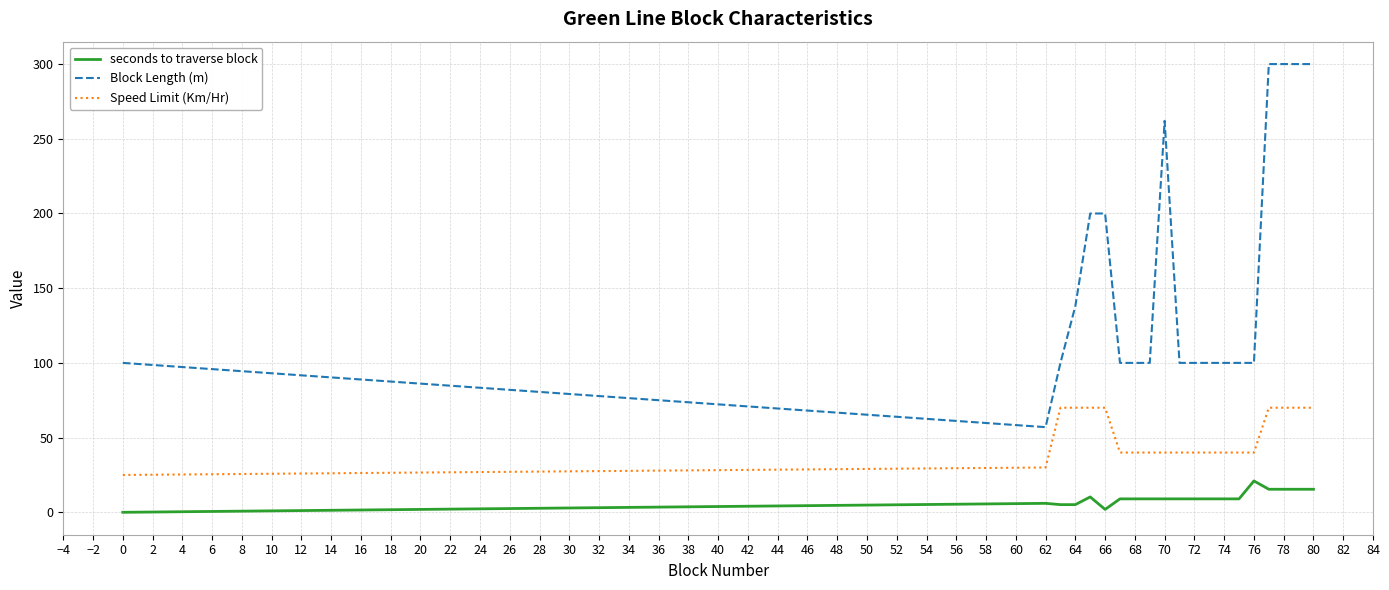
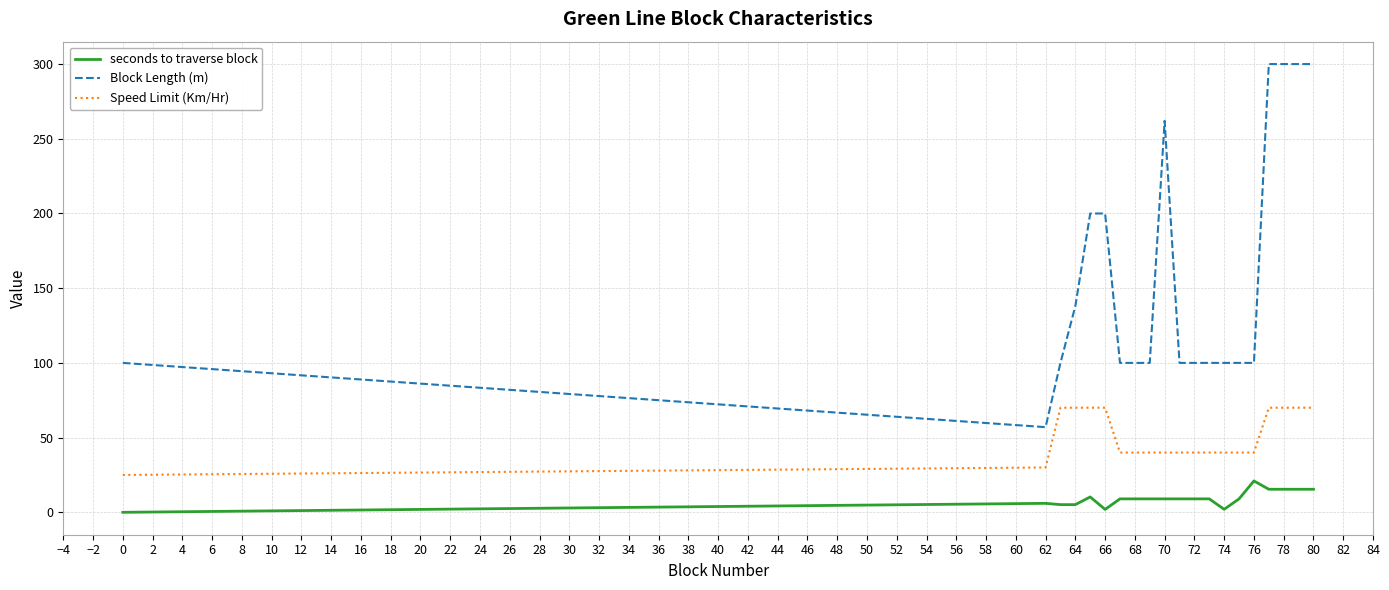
  {
    "seconds to traverse block": {
      "0": 0,
      "62": 6,
      "64": 5,
      "66": 2,
      "68": 9,
      "70": 9,
      "72": 9,
-     "74": 9,
+     "74": 2,
      "76": 21,
      "78": 15,
      "80": 15
    },
    "Block Length (m)": {
      "0": 100,
      "62": 57,
      "64": 138,
      "66": 200,
      "68": 100,
      "70": 262,
      "72": 100,
      "74": 100,
      "76": 100,
      "78": 300,
      "80": 300
    },
    "Speed Limit (Km/Hr)": {
      "0": 25,
      "62": 30,
      "64": 70,
      "66": 70,
      "68": 40,
      "70": 40,
      "72": 40,
      "74": 40,
      "76": 40,
      "78": 70,
      "80": 70
    }
  }
